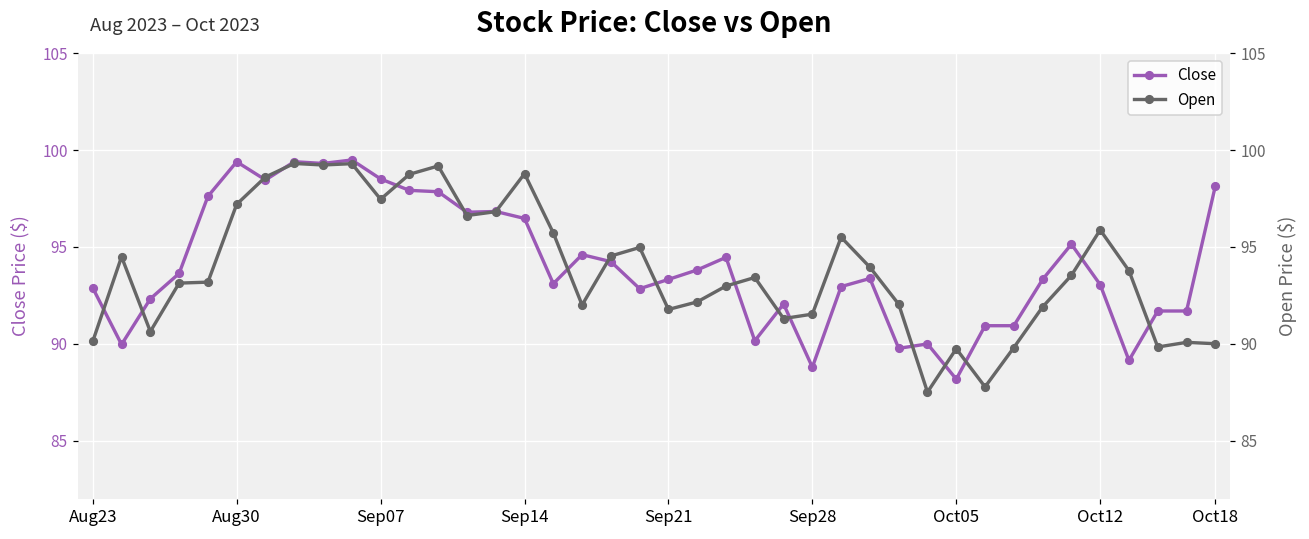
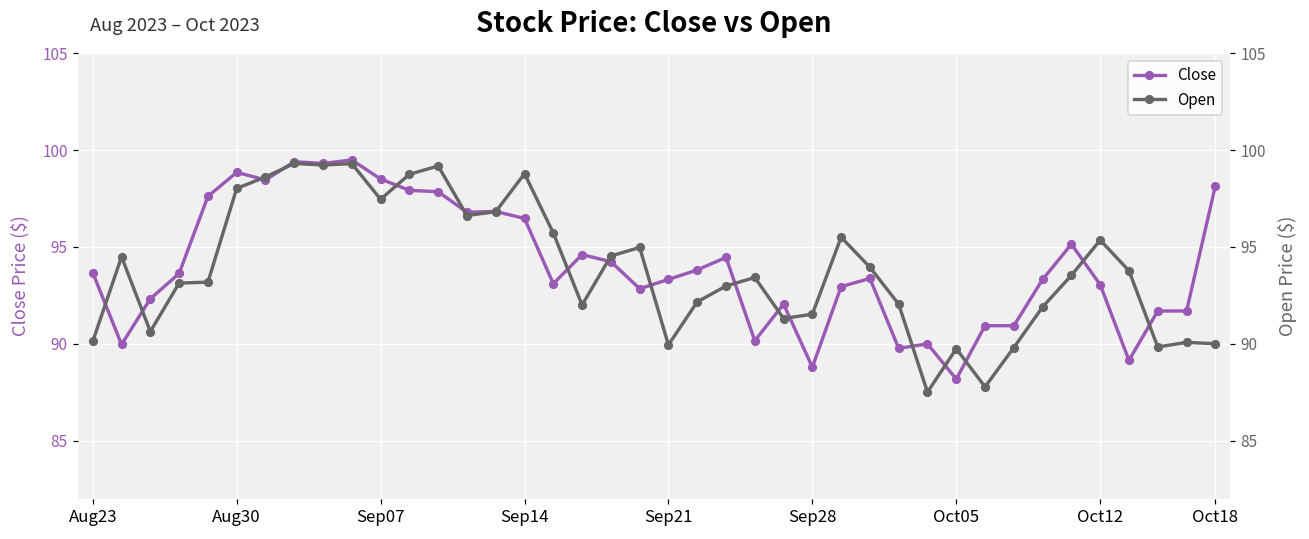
  {
    "Close": {
-     "Aug23": 92.9,
-     "Aug30": 99.4,
+     "Aug23": 93.7,
+     "Aug30": 98.8,
      "Sep07": 98.5,
      "Sep14": 96.5,
      "Sep21": 93.3,
      "Sep28": 88.8,
      "Oct05": 88.2,
      "Oct12": 93.1,
      "Oct18": 98.1
    },
    "Open": {
      "Aug23": 90.1,
-     "Aug30": 97.2,
+     "Aug30": 98.0,
      "Sep07": 97.5,
      "Sep14": 98.8,
-     "Sep21": 91.8,
+     "Sep21": 89.9,
      "Sep28": 91.5,
      "Oct05": 89.7,
-     "Oct12": 95.9,
+     "Oct12": 95.3,
      "Oct18": 90.0
    }
  }
